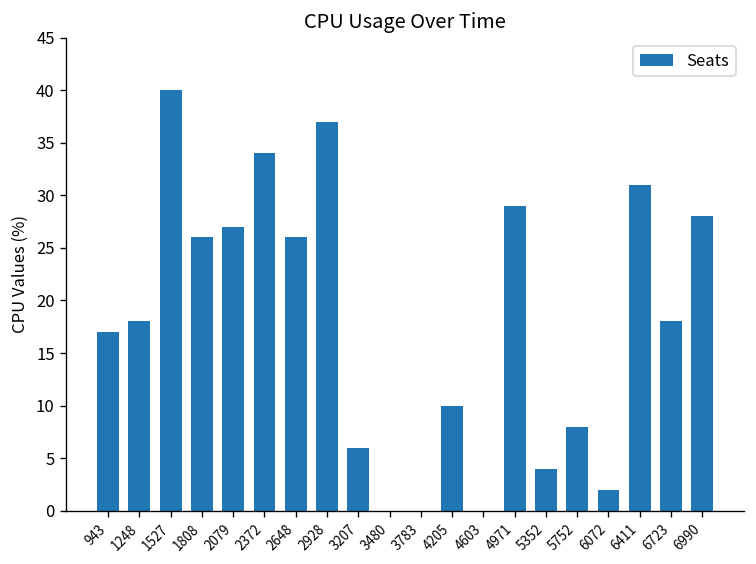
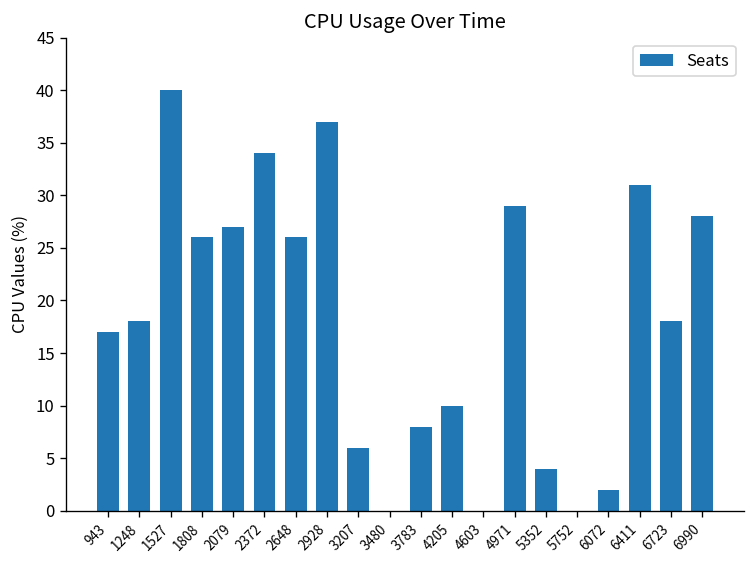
  {
    "943": 17,
    "1248": 18,
    "1527": 40,
    "1808": 26,
    "2079": 27,
    "2372": 34,
    "2648": 26,
    "2928": 37,
    "3207": 6,
    "3480": 0,
-   "3783": 0,
+   "3783": 8,
    "4205": 10,
    "4603": 0,
    "4971": 29,
    "5352": 4,
-   "5752": 8,
+   "5752": 0,
    "6072": 2,
    "6411": 31,
    "6723": 18,
    "6990": 28
  }
